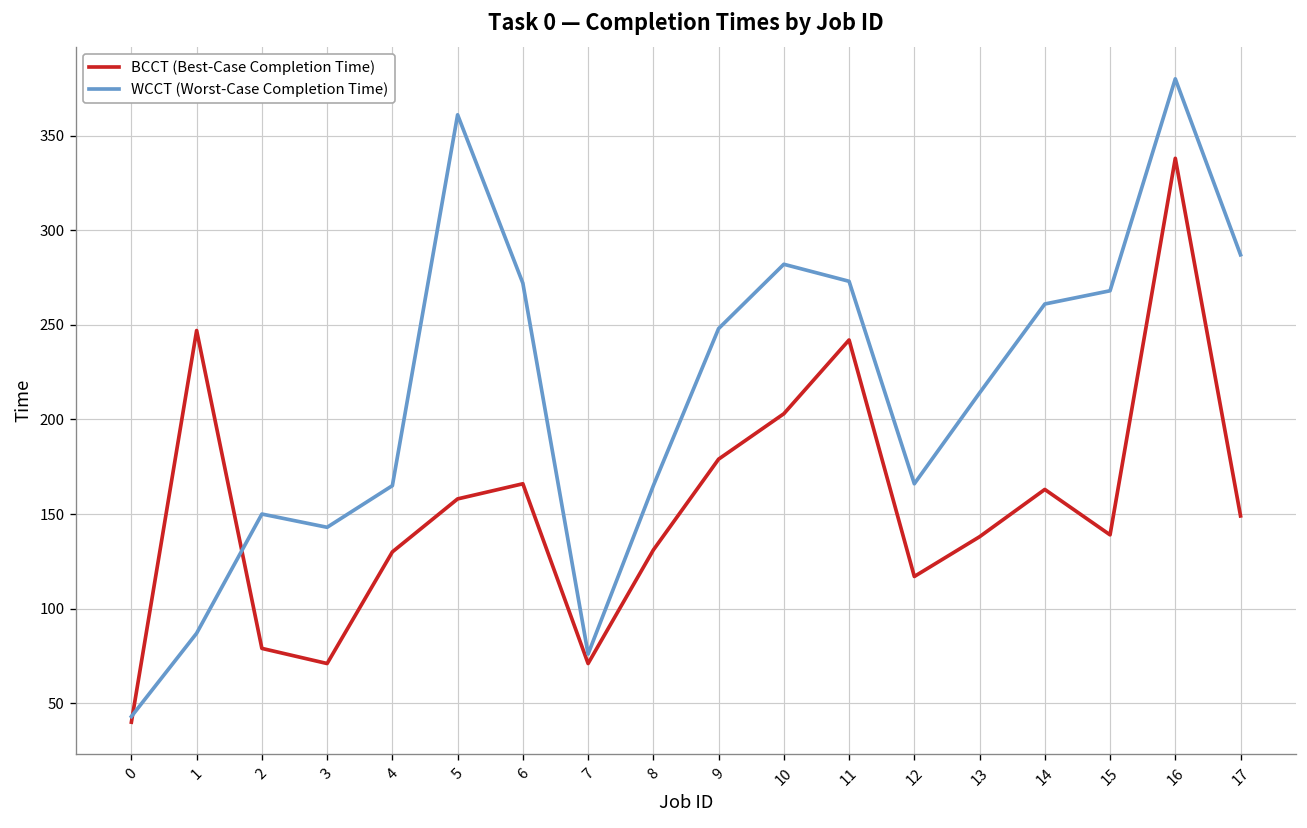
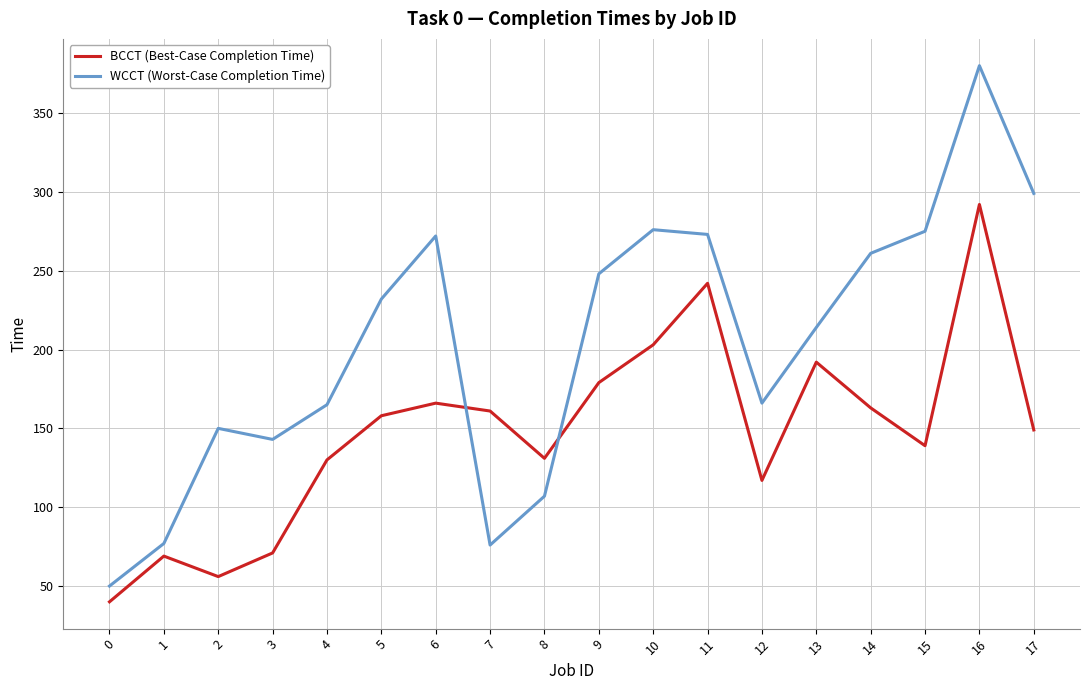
  {
    "BCCT (Best-Case Completion Time)": {
      "0": 40,
-     "1": 247,
-     "2": 79,
+     "1": 69,
+     "2": 56,
      "3": 71,
      "4": 130,
      "5": 158,
      "6": 166,
-     "7": 71,
+     "7": 161,
      "8": 131,
      "9": 179,
      "10": 203,
      "11": 242,
      "12": 117,
-     "13": 138,
+     "13": 192,
      "14": 163,
      "15": 139,
-     "16": 338,
+     "16": 292,
      "17": 149
    },
    "WCCT (Worst-Case Completion Time)": {
-     "0": 43,
-     "1": 87,
+     "0": 50,
+     "1": 77,
      "2": 150,
      "3": 143,
      "4": 165,
-     "5": 361,
+     "5": 232,
      "6": 272,
      "7": 76,
-     "8": 165,
+     "8": 107,
      "9": 248,
-     "10": 282,
+     "10": 276,
      "11": 273,
      "12": 166,
      "13": 214,
      "14": 261,
-     "15": 268,
+     "15": 275,
      "16": 380,
-     "17": 287
+     "17": 299
    }
  }
